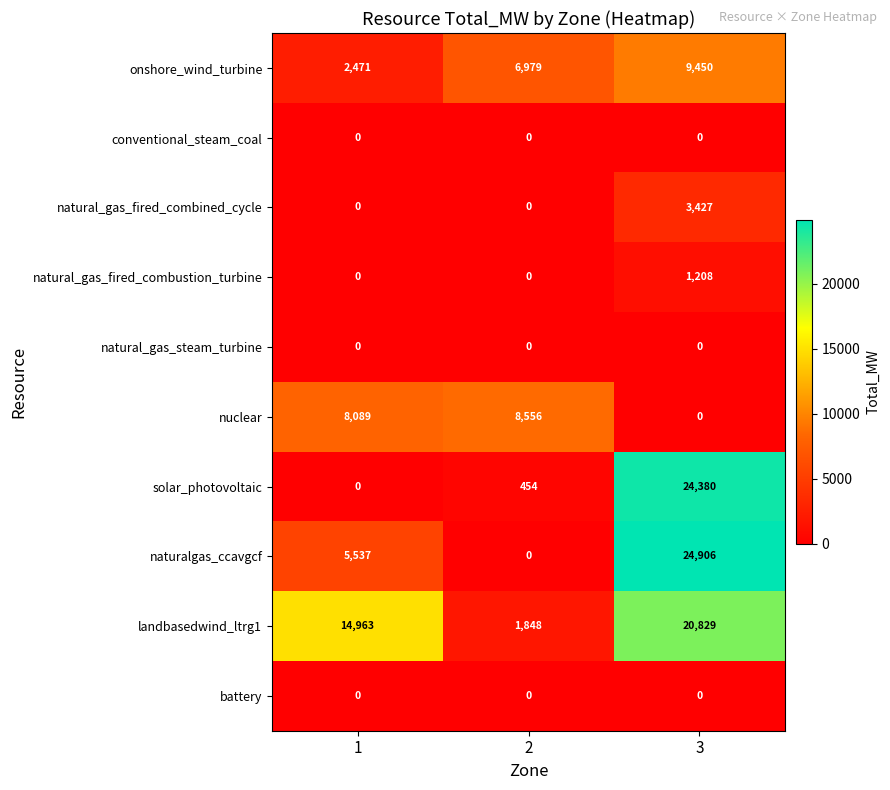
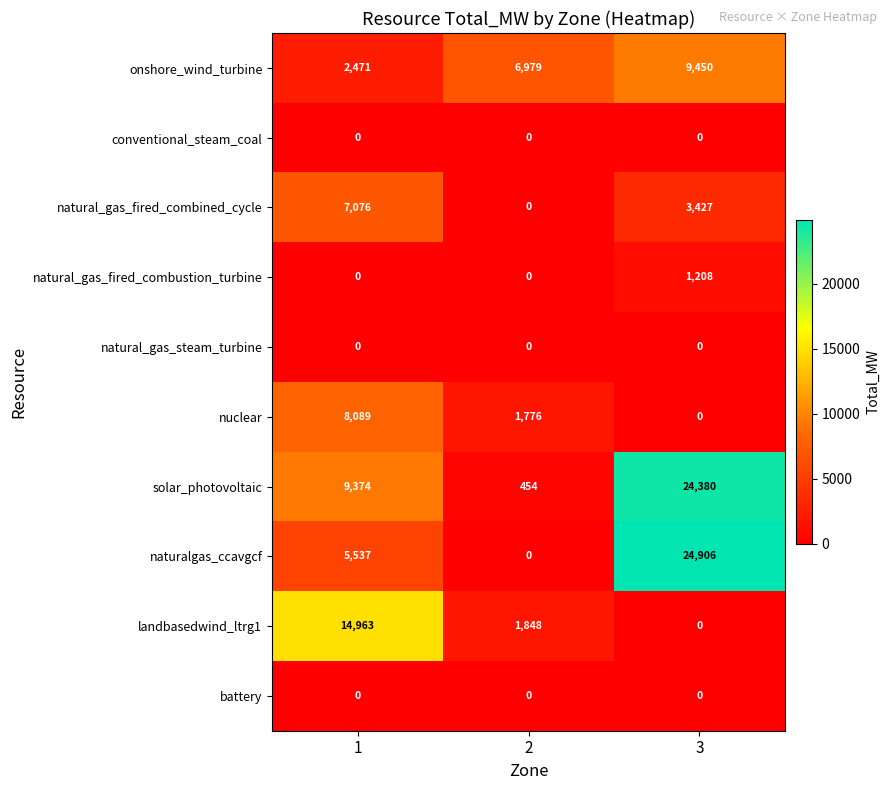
  {
    "onshore_wind_turbine": {
      "1": "2,471",
      "2": "6,979",
      "3": "9,450"
    },
    "conventional_steam_coal": {
      "1": "0",
      "2": "0",
      "3": "0"
    },
    "natural_gas_fired_combined_cycle": {
-     "1": "0",
+     "1": "7,076",
      "2": "0",
      "3": "3,427"
    },
    "natural_gas_fired_combustion_turbine": {
      "1": "0",
      "2": "0",
      "3": "1,208"
    },
    "natural_gas_steam_turbine": {
      "1": "0",
      "2": "0",
      "3": "0"
    },
    "nuclear": {
      "1": "8,089",
-     "2": "8,556",
+     "2": "1,776",
      "3": "0"
    },
    "solar_photovoltaic": {
-     "1": "0",
+     "1": "9,374",
      "2": "454",
      "3": "24,380"
    },
    "naturalgas_ccavgcf": {
      "1": "5,537",
      "2": "0",
      "3": "24,906"
    },
    "landbasedwind_ltrg1": {
      "1": "14,963",
      "2": "1,848",
-     "3": "20,829"
+     "3": "0"
    },
    "battery": {
      "1": "0",
      "2": "0",
      "3": "0"
    }
  }
